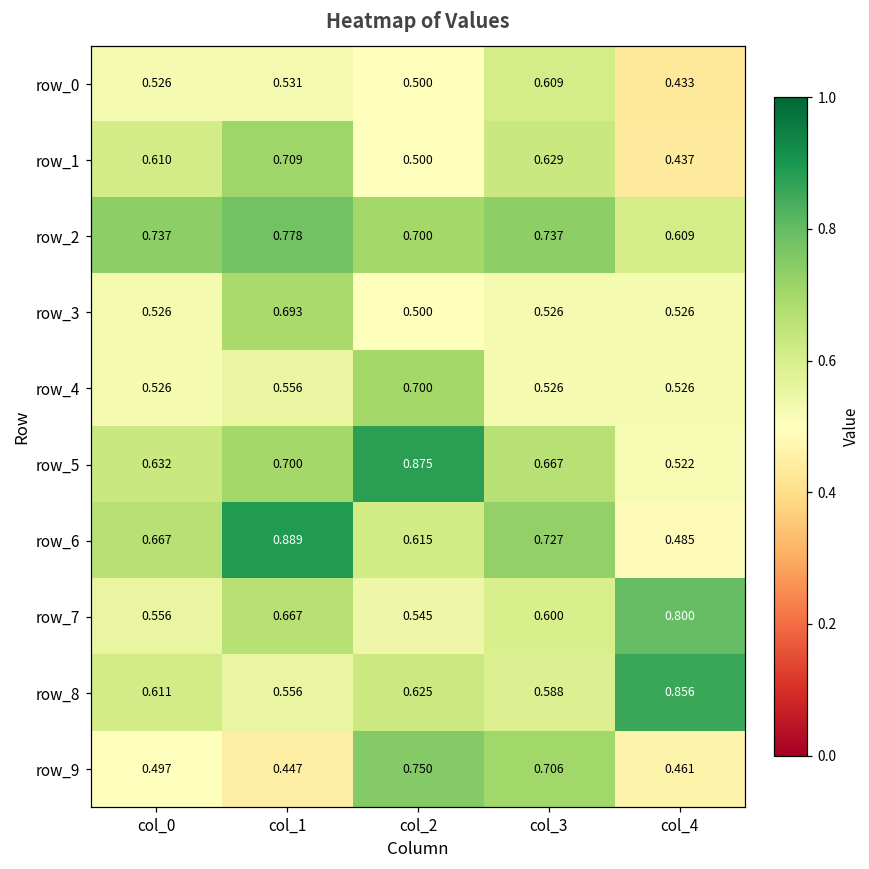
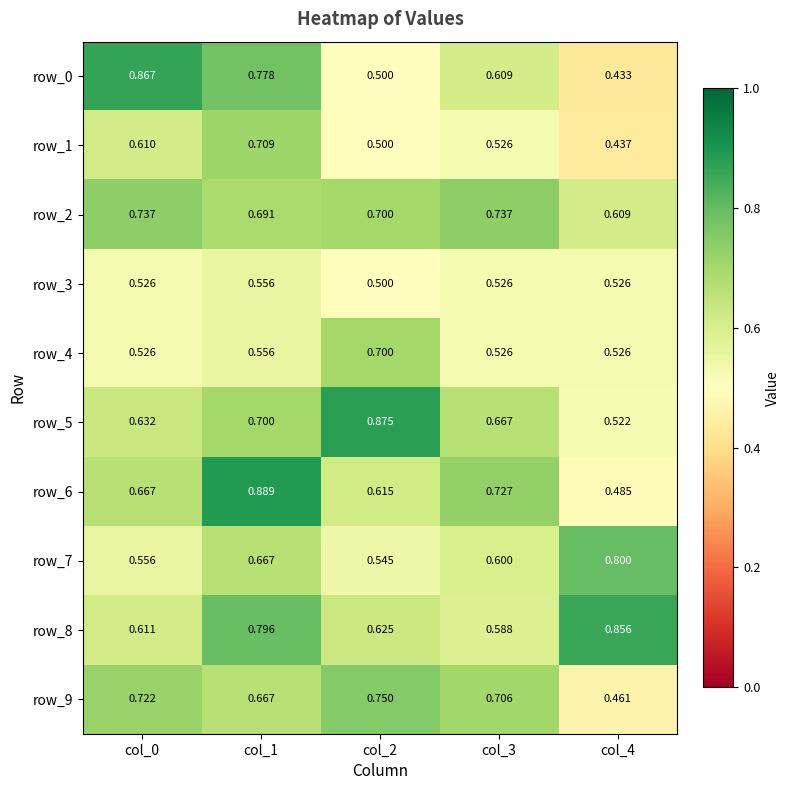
  {
    "row_0": {
-     "col_0": 0.526,
-     "col_1": 0.531,
+     "col_0": 0.867,
+     "col_1": 0.778,
      "col_2": 0.500,
      "col_3": 0.609,
      "col_4": 0.433
    },
    "row_1": {
      "col_0": 0.610,
      "col_1": 0.709,
      "col_2": 0.500,
-     "col_3": 0.629,
+     "col_3": 0.526,
      "col_4": 0.437
    },
    "row_2": {
      "col_0": 0.737,
-     "col_1": 0.778,
+     "col_1": 0.691,
      "col_2": 0.700,
      "col_3": 0.737,
      "col_4": 0.609
    },
    "row_3": {
      "col_0": 0.526,
-     "col_1": 0.693,
+     "col_1": 0.556,
      "col_2": 0.500,
      "col_3": 0.526,
      "col_4": 0.526
    },
    "row_4": {
      "col_0": 0.526,
      "col_1": 0.556,
      "col_2": 0.700,
      "col_3": 0.526,
      "col_4": 0.526
    },
    "row_5": {
      "col_0": 0.632,
      "col_1": 0.700,
      "col_2": 0.875,
      "col_3": 0.667,
      "col_4": 0.522
    },
    "row_6": {
      "col_0": 0.667,
      "col_1": 0.889,
      "col_2": 0.615,
      "col_3": 0.727,
      "col_4": 0.485
    },
    "row_7": {
      "col_0": 0.556,
      "col_1": 0.667,
      "col_2": 0.545,
      "col_3": 0.600,
      "col_4": 0.800
    },
    "row_8": {
      "col_0": 0.611,
-     "col_1": 0.556,
+     "col_1": 0.796,
      "col_2": 0.625,
      "col_3": 0.588,
      "col_4": 0.856
    },
    "row_9": {
-     "col_0": 0.497,
-     "col_1": 0.447,
+     "col_0": 0.722,
+     "col_1": 0.667,
      "col_2": 0.750,
      "col_3": 0.706,
      "col_4": 0.461
    }
  }
